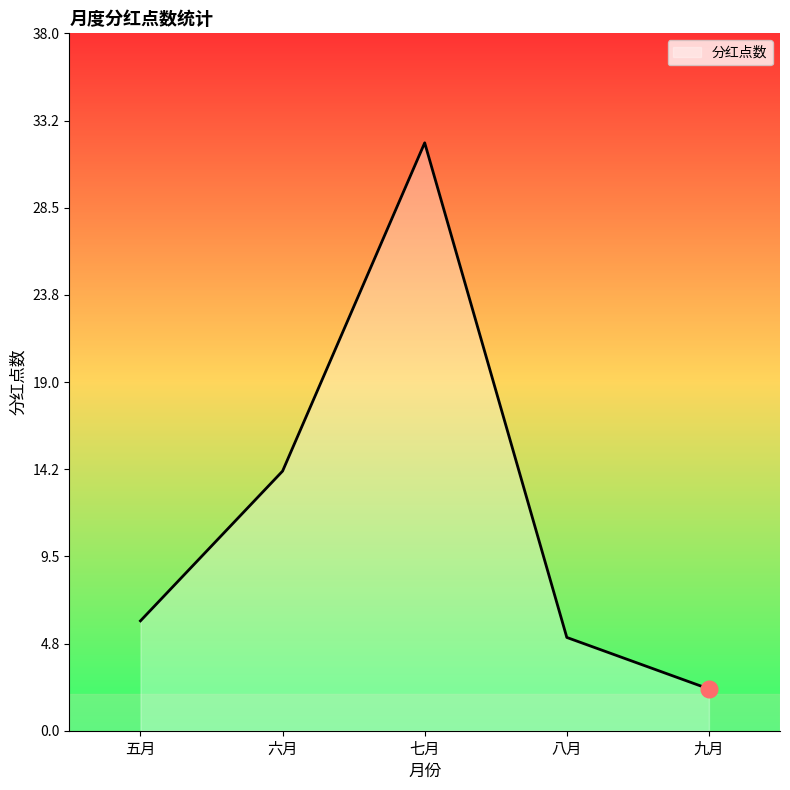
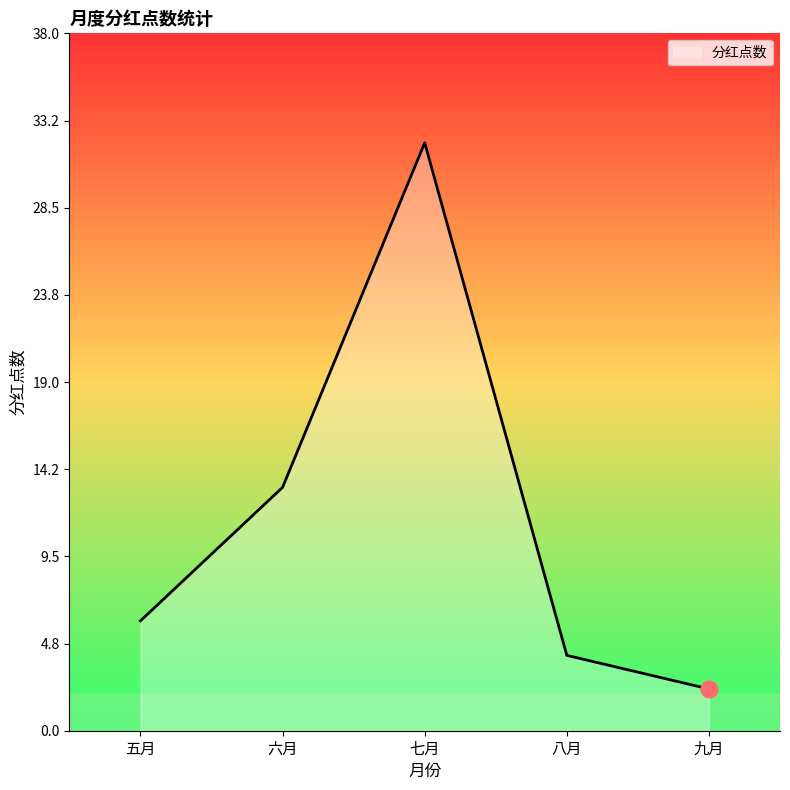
  {
    "分红点数": {
      "五月": 6.0,
-     "六月": 14.1,
+     "六月": 13.3,
      "七月": 32.0,
-     "八月": 5.1
+     "八月": 4.1
    }
  }
